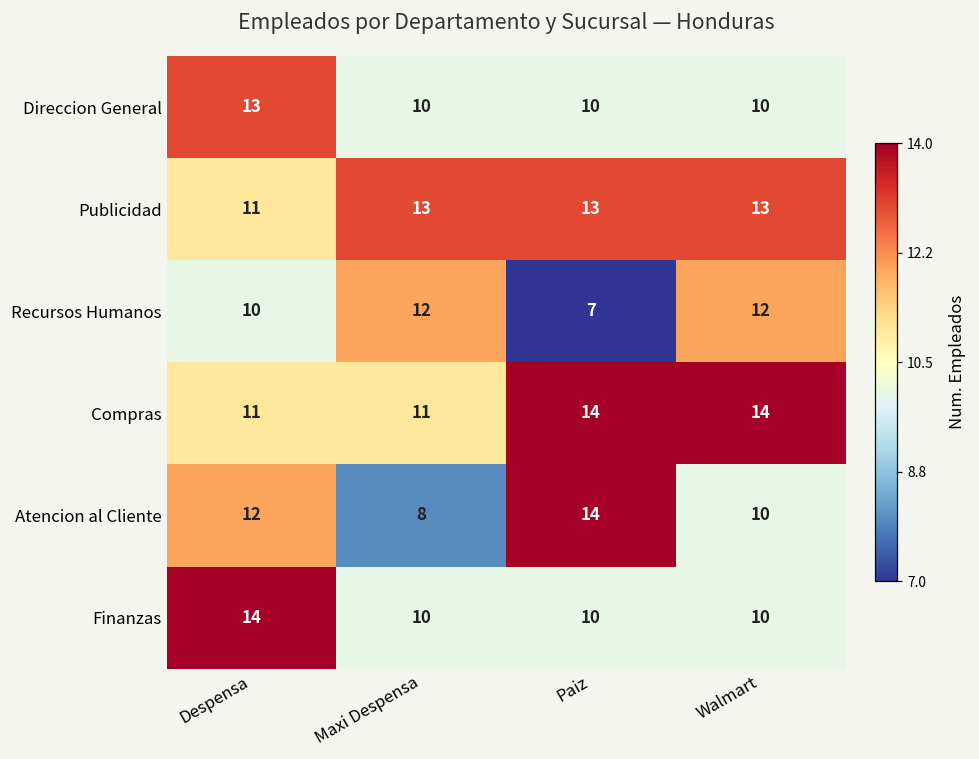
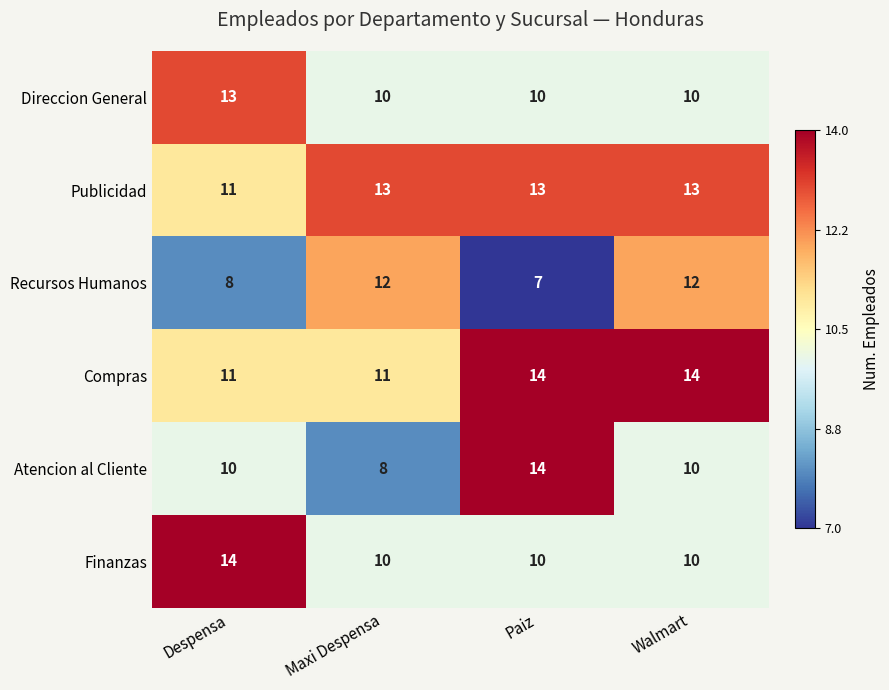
  {
    "Direccion General": {
      "Despensa": 13,
      "Maxi Despensa": 10,
      "Paiz": 10,
      "Walmart": 10
    },
    "Publicidad": {
      "Despensa": 11,
      "Maxi Despensa": 13,
      "Paiz": 13,
      "Walmart": 13
    },
    "Recursos Humanos": {
-     "Despensa": 10,
+     "Despensa": 8,
      "Maxi Despensa": 12,
      "Paiz": 7,
      "Walmart": 12
    },
    "Compras": {
      "Despensa": 11,
      "Maxi Despensa": 11,
      "Paiz": 14,
      "Walmart": 14
    },
    "Atencion al Cliente": {
-     "Despensa": 12,
+     "Despensa": 10,
      "Maxi Despensa": 8,
      "Paiz": 14,
      "Walmart": 10
    },
    "Finanzas": {
      "Despensa": 14,
      "Maxi Despensa": 10,
      "Paiz": 10,
      "Walmart": 10
    }
  }
